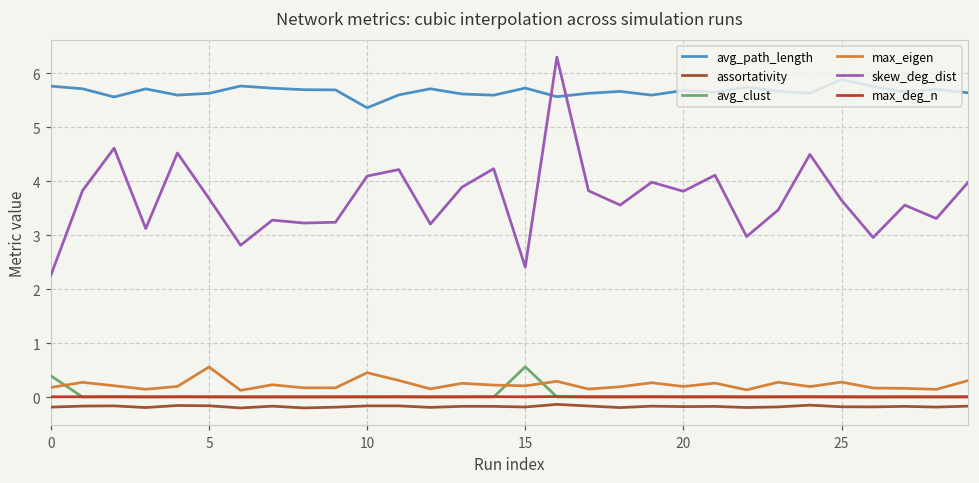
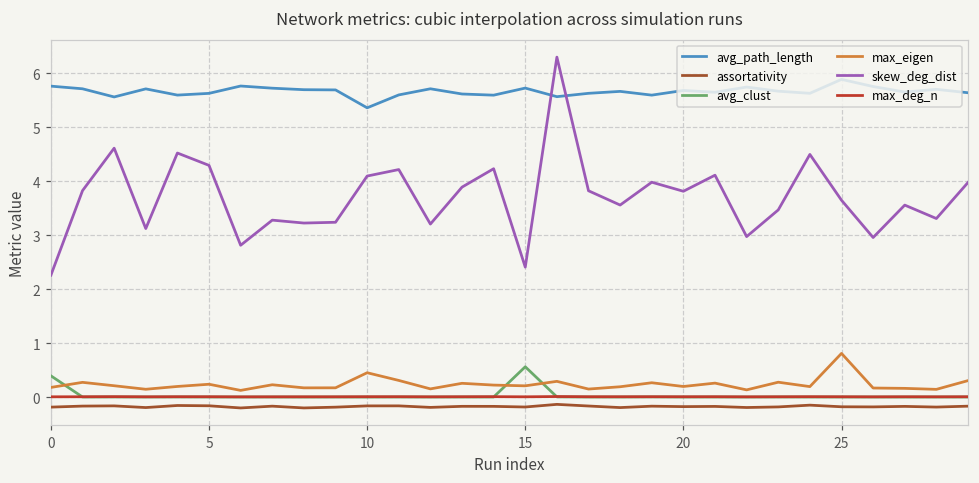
  {
    "avg_path_length": {
      "0": 5.8,
      "5": 5.6,
      "10": 5.4,
      "15": 5.7
    },
    "avg_clust": {
      "0": 0.4,
      "15": 0.6
    },
    "max_eigen": {
      "0": 0.2,
-     "5": 0.6,
+     "5": 0.2,
      "10": 0.5,
      "15": 0.2,
      "20": 0.2,
-     "25": 0.3
+     "25": 0.8
    },
    "skew_deg_dist": {
      "0": 2.3,
-     "5": 3.7,
+     "5": 4.3,
      "10": 4.1,
      "15": 2.4,
      "20": 3.8,
      "25": 3.6
    }
  }
